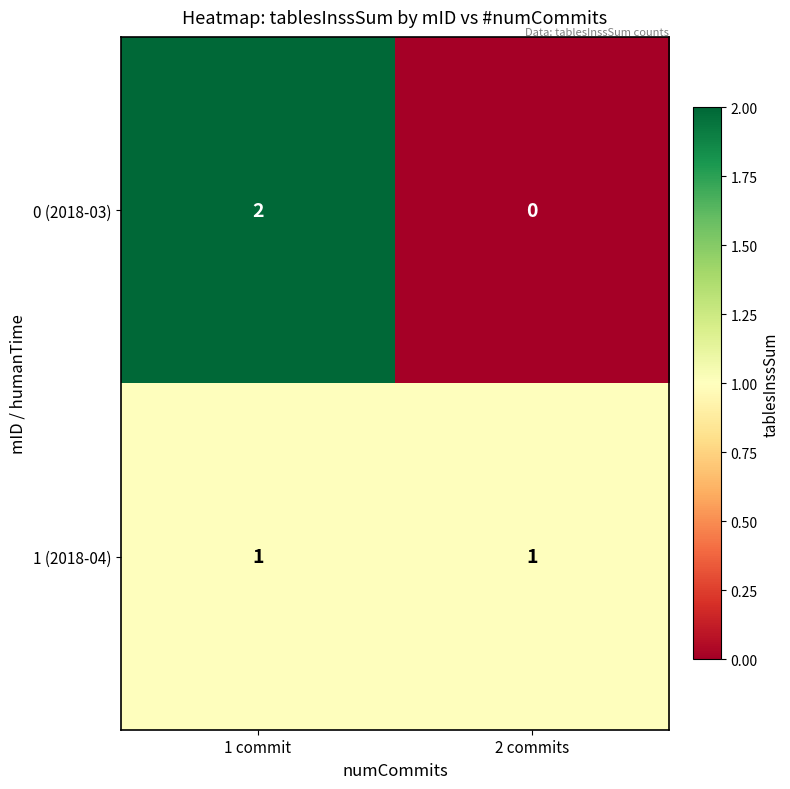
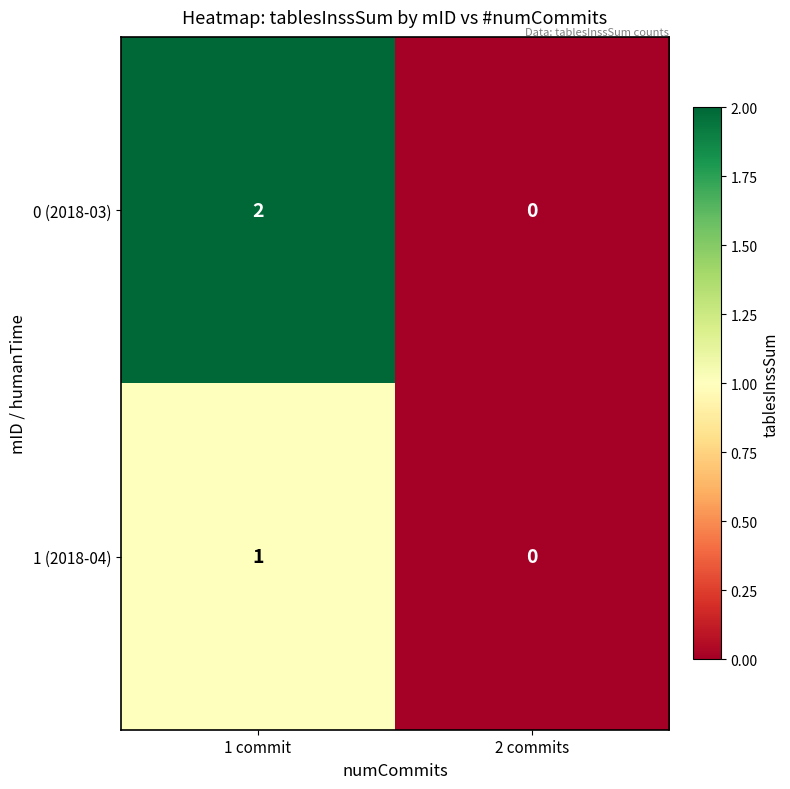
  {
    "0 (2018-03)": {
      "1 commit": 2,
      "2 commits": 0
    },
    "1 (2018-04)": {
      "1 commit": 1,
-     "2 commits": 1
+     "2 commits": 0
    }
  }
